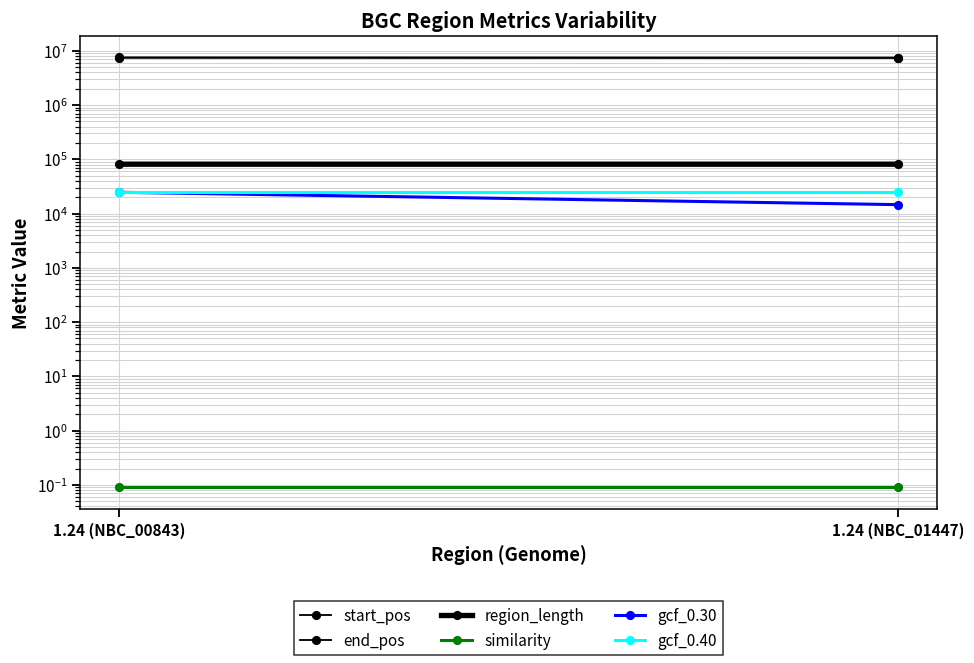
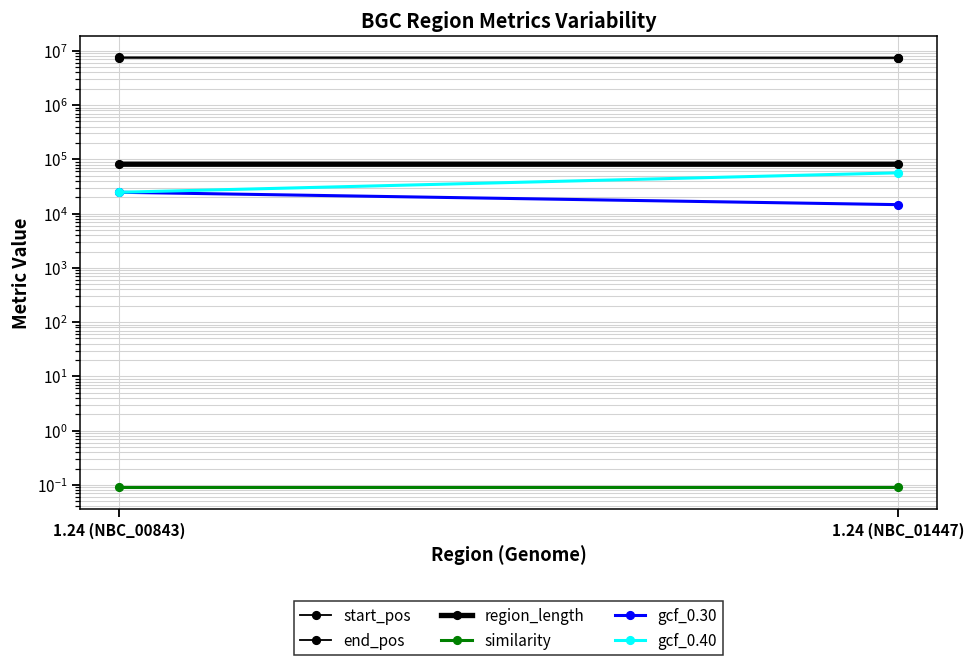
  {
    "similarity": {
      "1.24 (NBC_00843)": 0.09,
      "1.24 (NBC_01447)": 0.09
    },
    "gcf_0.30": {
      "1.24 (NBC_01447)": 15000
    },
    "gcf_0.40": {
-     "1.24 (NBC_01447)": 20000
+     "1.24 (NBC_01447)": 60000
    }
  }
